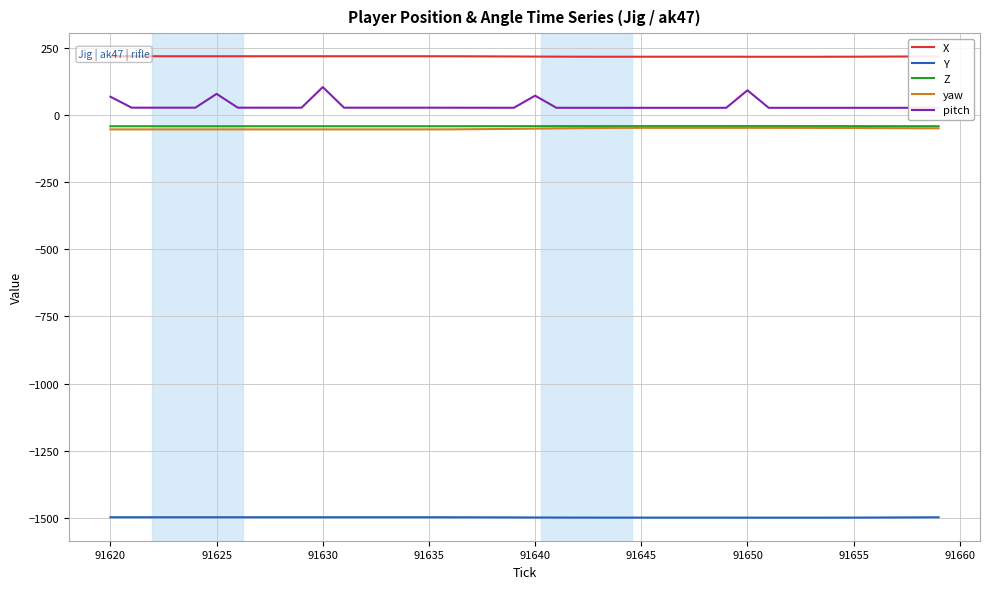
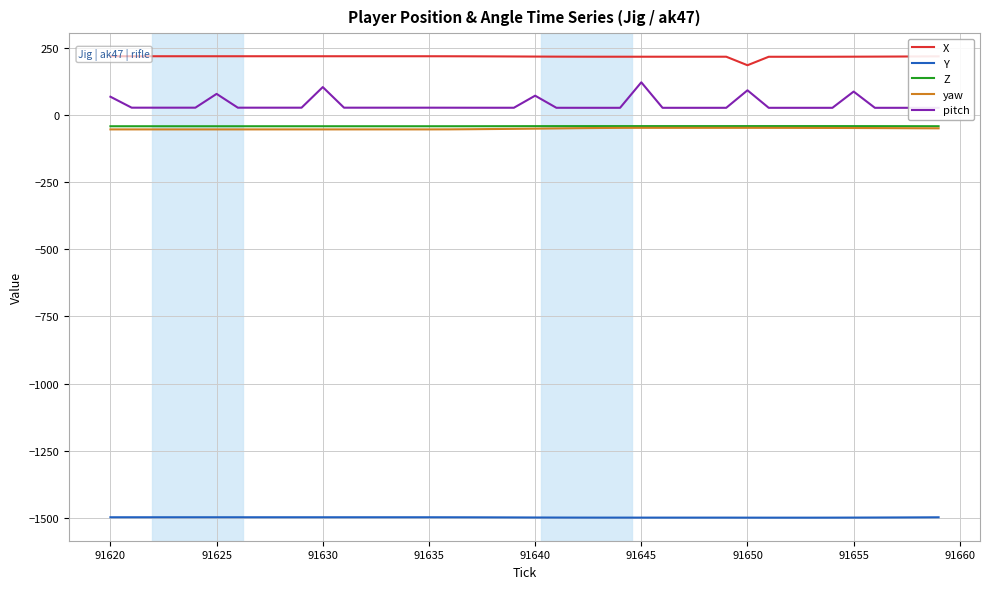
  {
    "X": {
      "91625": 220,
      "91630": 220,
      "91635": 220,
      "91640": 220,
      "91645": 220,
-     "91650": 220,
+     "91650": 180,
      "91655": 220
    },
    "Y": {
      "91620": -1500,
      "91625": -1500,
      "91630": -1500,
      "91635": -1500,
      "91640": -1500,
      "91645": -1500,
      "91650": -1500,
      "91655": -1500
    },
    "Z": {
      "91620": -40,
      "91625": -40,
      "91630": -40,
      "91635": -40
    },
    "yaw": {
      "91620": -50,
      "91625": -50,
      "91630": -50,
      "91635": -50
    },
    "pitch": {
      "91620": 70,
      "91625": 80,
      "91630": 100,
      "91635": 30,
      "91640": 70,
-     "91645": 30,
+     "91645": 120,
      "91650": 90,
-     "91655": 30
+     "91655": 90
    }
  }
